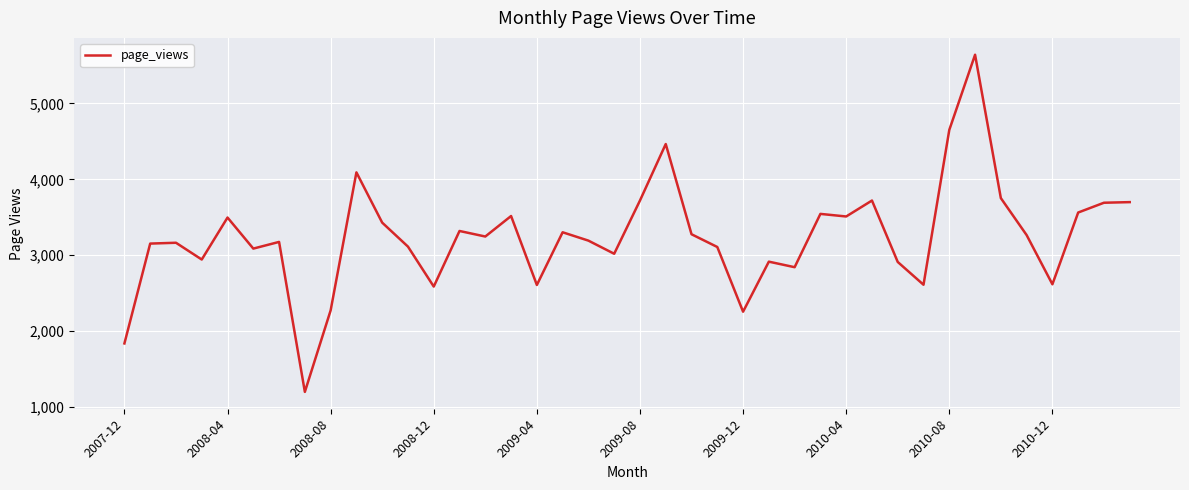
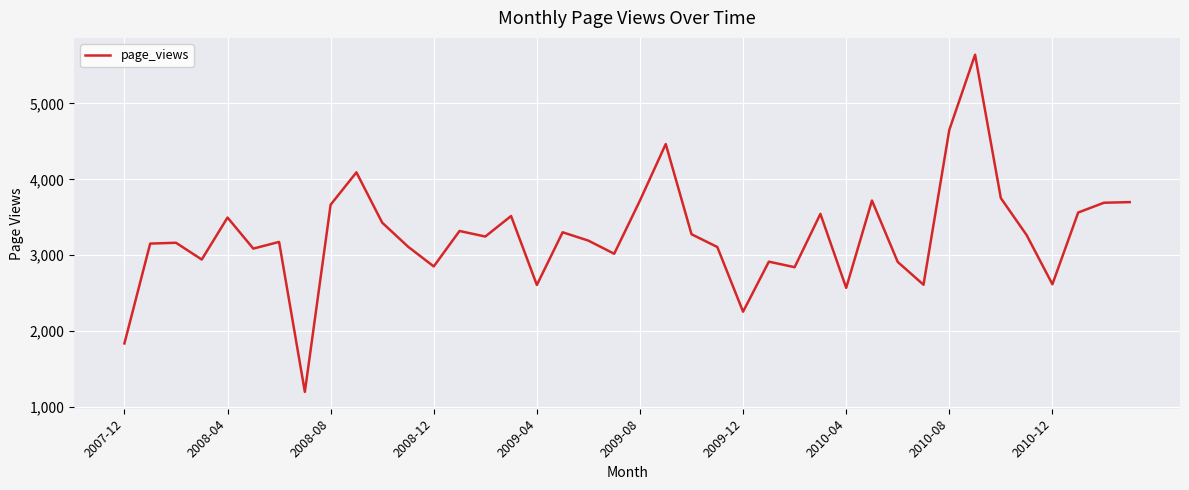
  {
    "2007-12": "1,800",
    "2008-04": "3,500",
-   "2008-08": "2,300",
-   "2008-12": "2,600",
+   "2008-08": "3,700",
+   "2008-12": "2,900",
    "2009-04": "2,600",
    "2009-08": "3,700",
    "2009-12": "2,300",
-   "2010-04": "3,500",
+   "2010-04": "2,600",
    "2010-08": "4,700",
    "2010-12": "2,600"
  }
